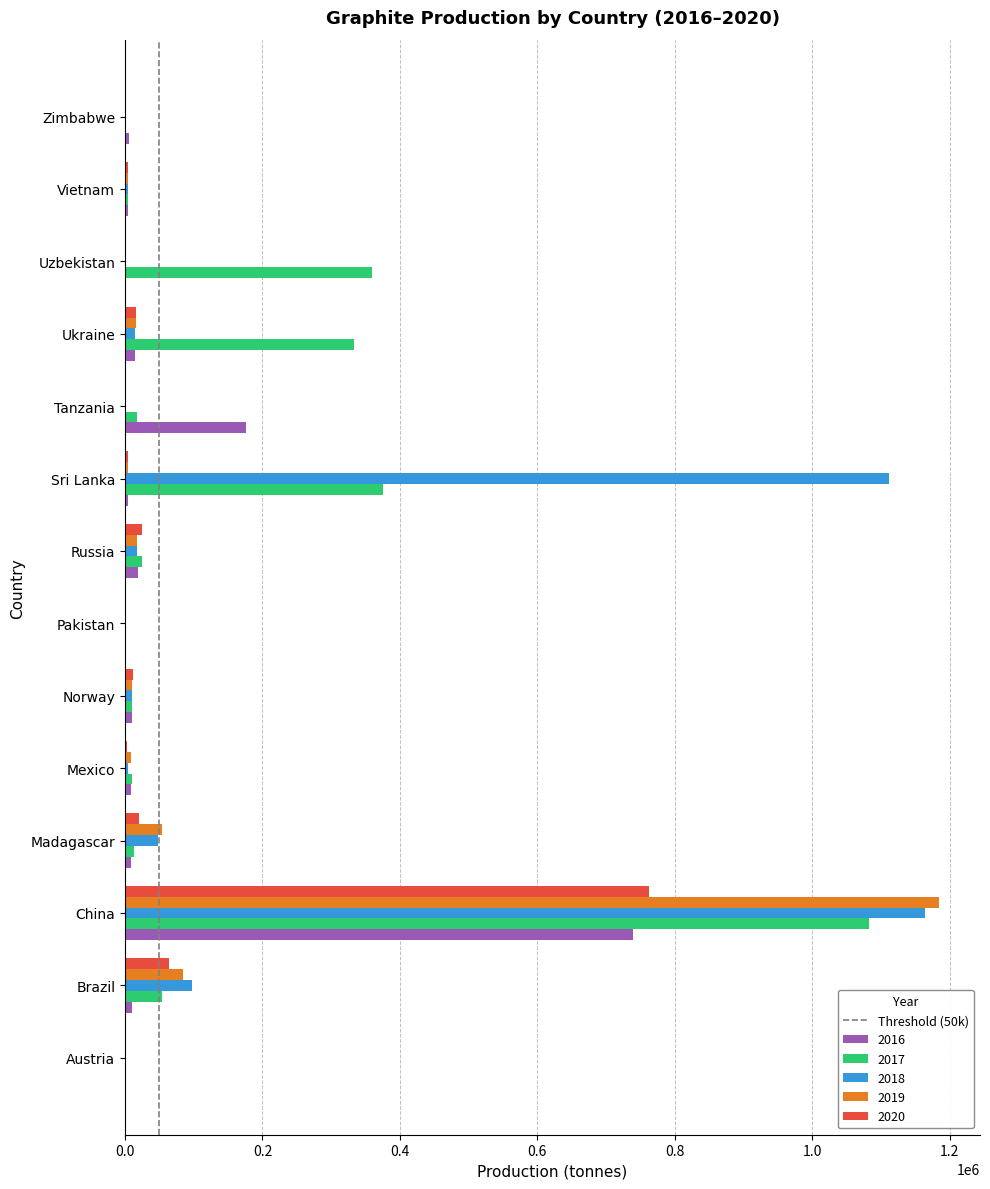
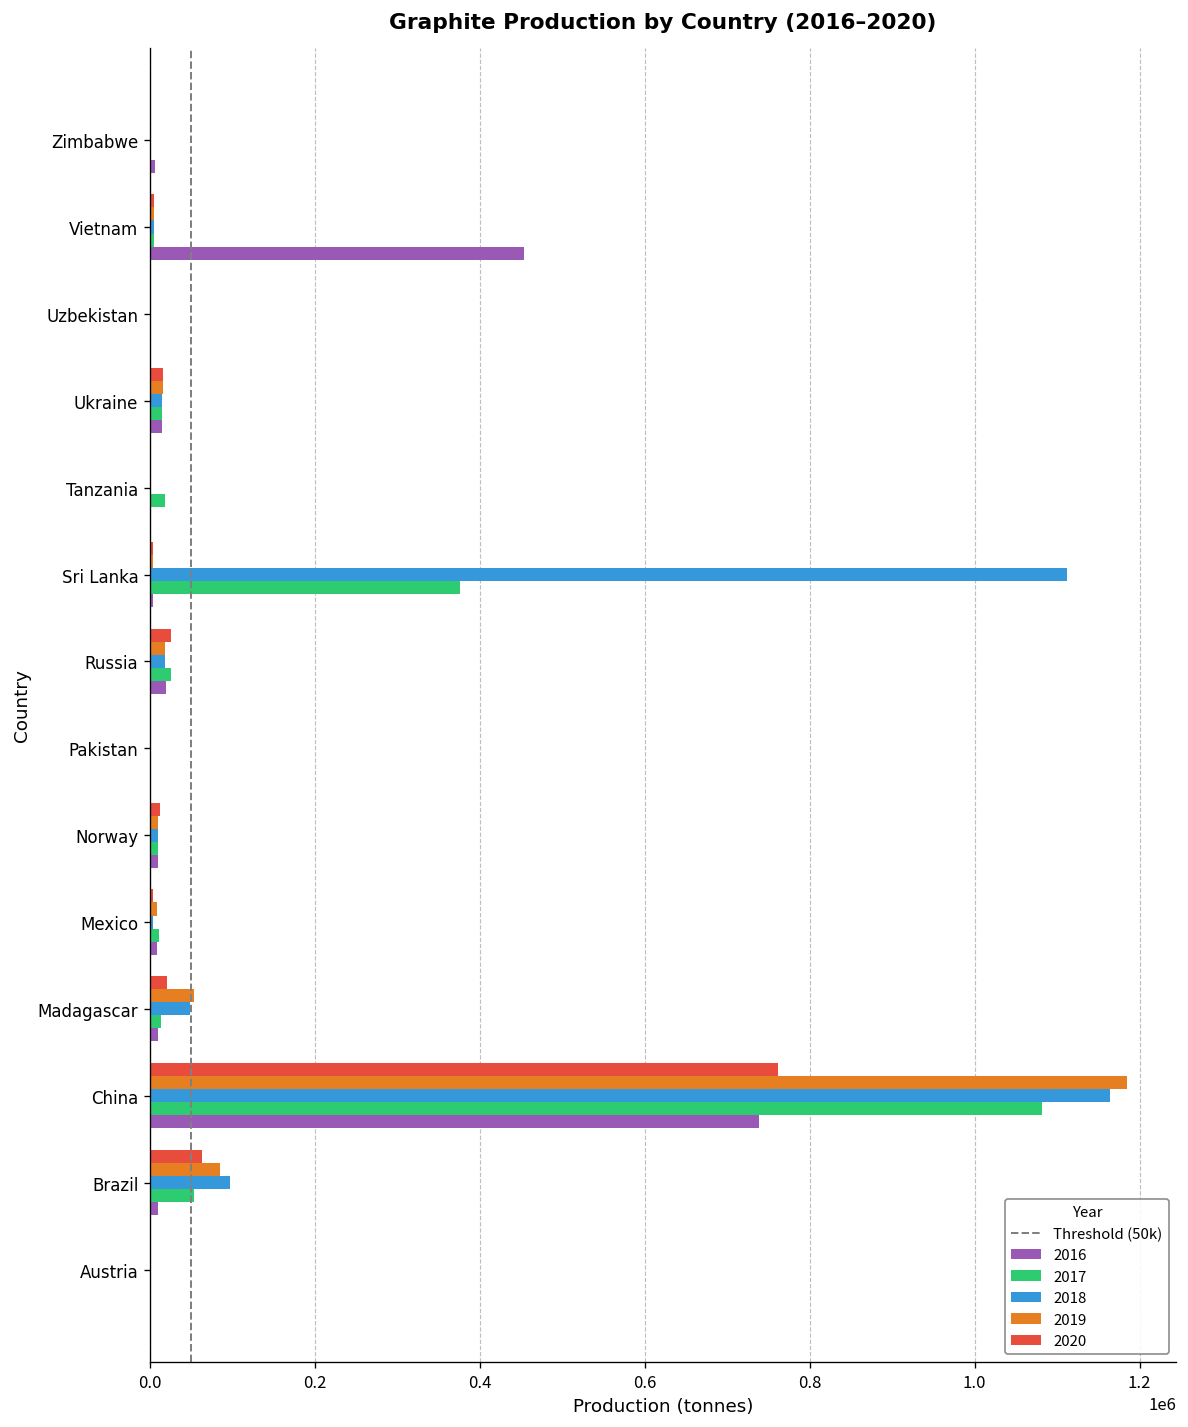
  {
    "2016": {
      "Zimbabwe": 10000,
-     "Vietnam": 10000,
+     "Vietnam": 450000,
      "Ukraine": 10000,
-     "Tanzania": 180000,
+     "Tanzania": 0,
      "Sri Lanka": 0,
      "Russia": 20000,
      "Norway": 10000,
      "Mexico": 10000,
      "Madagascar": 10000,
      "China": 740000,
      "Brazil": 10000
    },
    "2017": {
      "Vietnam": 10000,
-     "Uzbekistan": 360000,
-     "Ukraine": 330000,
+     "Uzbekistan": 0,
+     "Ukraine": 10000,
      "Tanzania": 20000,
      "Sri Lanka": 380000,
      "Russia": 30000,
      "Pakistan": 0,
      "Norway": 10000,
      "Mexico": 10000,
      "Madagascar": 10000,
      "China": 1080000,
      "Brazil": 50000
    },
    "2018": {
      "Zimbabwe": 0,
      "Vietnam": 10000,
      "Ukraine": 20000,
      "Sri Lanka": 1110000,
      "Russia": 20000,
      "Pakistan": 0,
      "Norway": 10000,
      "Mexico": 0,
      "Madagascar": 50000,
      "China": 1160000,
      "Brazil": 100000
    }
  }
